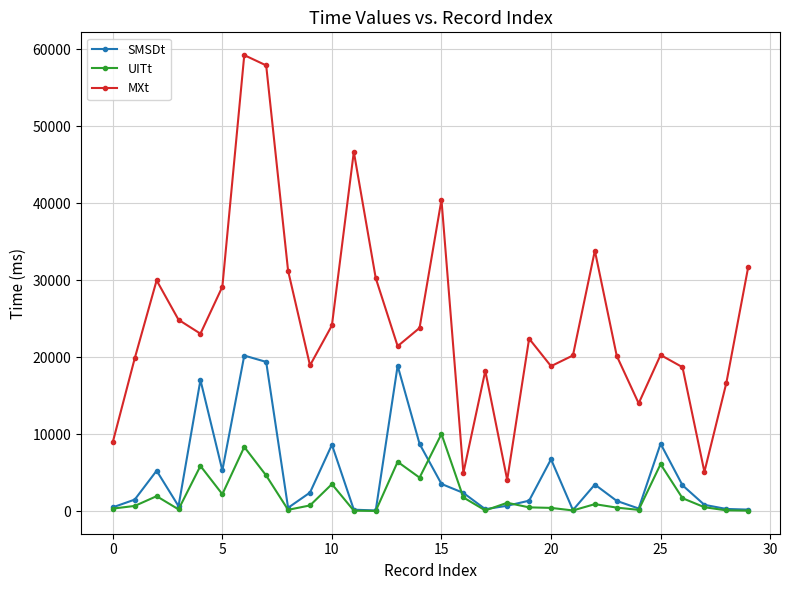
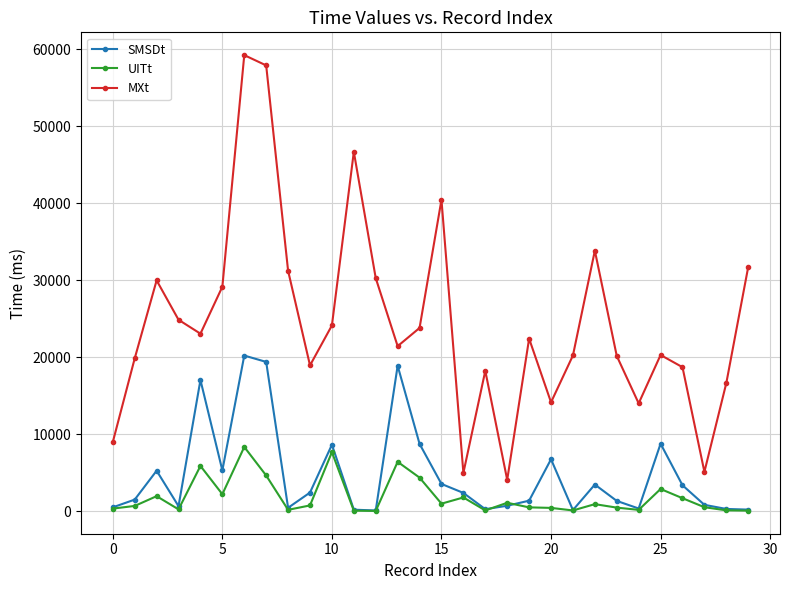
  {
    "SMSDt": {
      "5": 5000,
      "10": 9000,
      "15": 4000,
      "20": 7000,
      "25": 9000
    },
    "UITt": {
      "5": 2000,
-     "10": 4000,
-     "15": 10000,
+     "10": 8000,
+     "15": 1000,
      "20": 0,
-     "25": 6000
+     "25": 3000
    },
    "MXt": {
      "0": 9000,
      "5": 29000,
      "10": 24000,
      "15": 40000,
-     "20": 19000,
+     "20": 14000,
      "25": 20000
    }
  }
